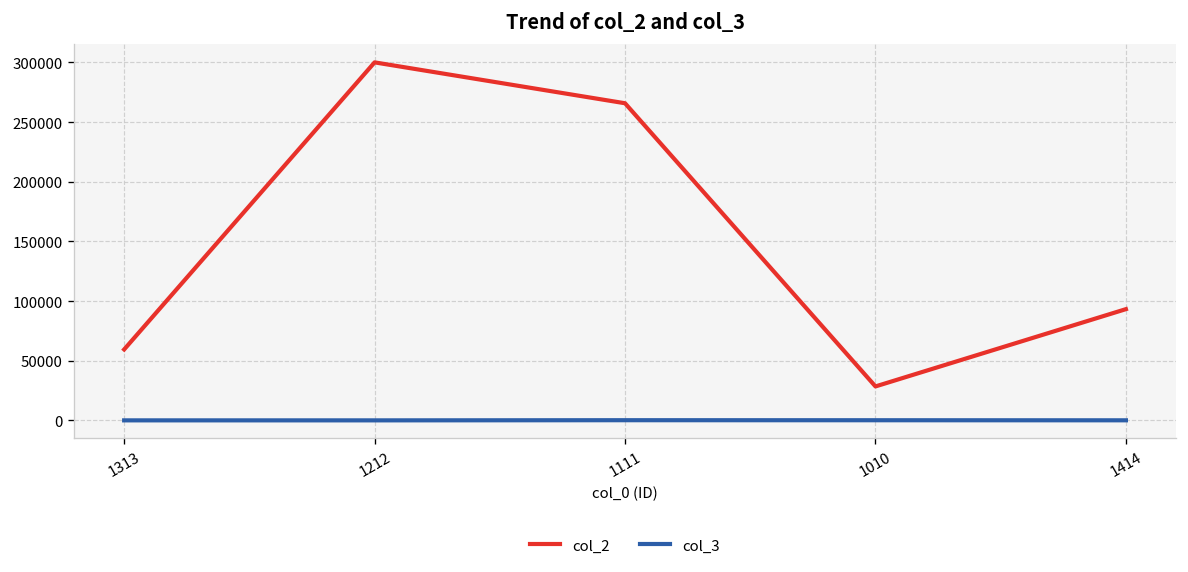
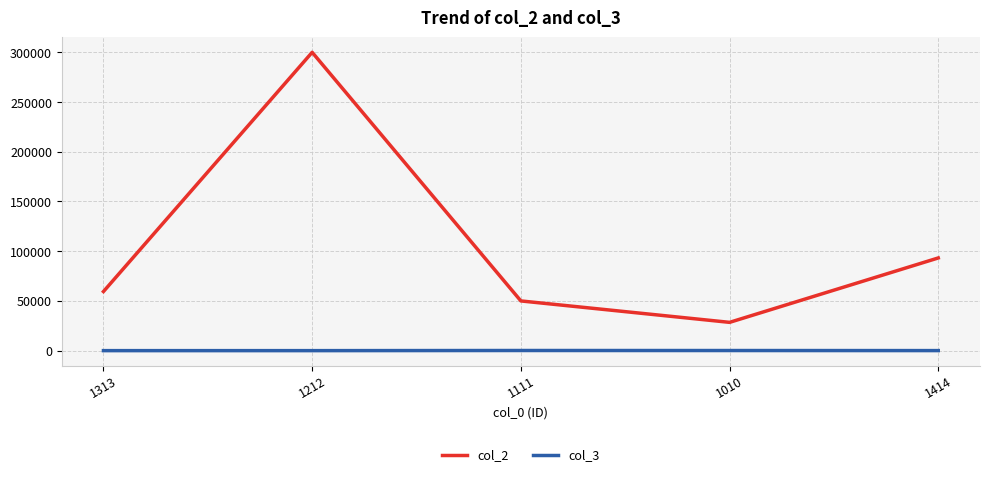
  {
    "col_2": {
      "1313": 60000,
      "1212": 300000,
-     "1111": 270000,
+     "1111": 50000,
      "1010": 30000,
      "1414": 90000
    },
    "col_3": {
      "1313": 0,
      "1212": 0,
      "1111": 0,
      "1010": 0,
      "1414": 0
    }
  }
